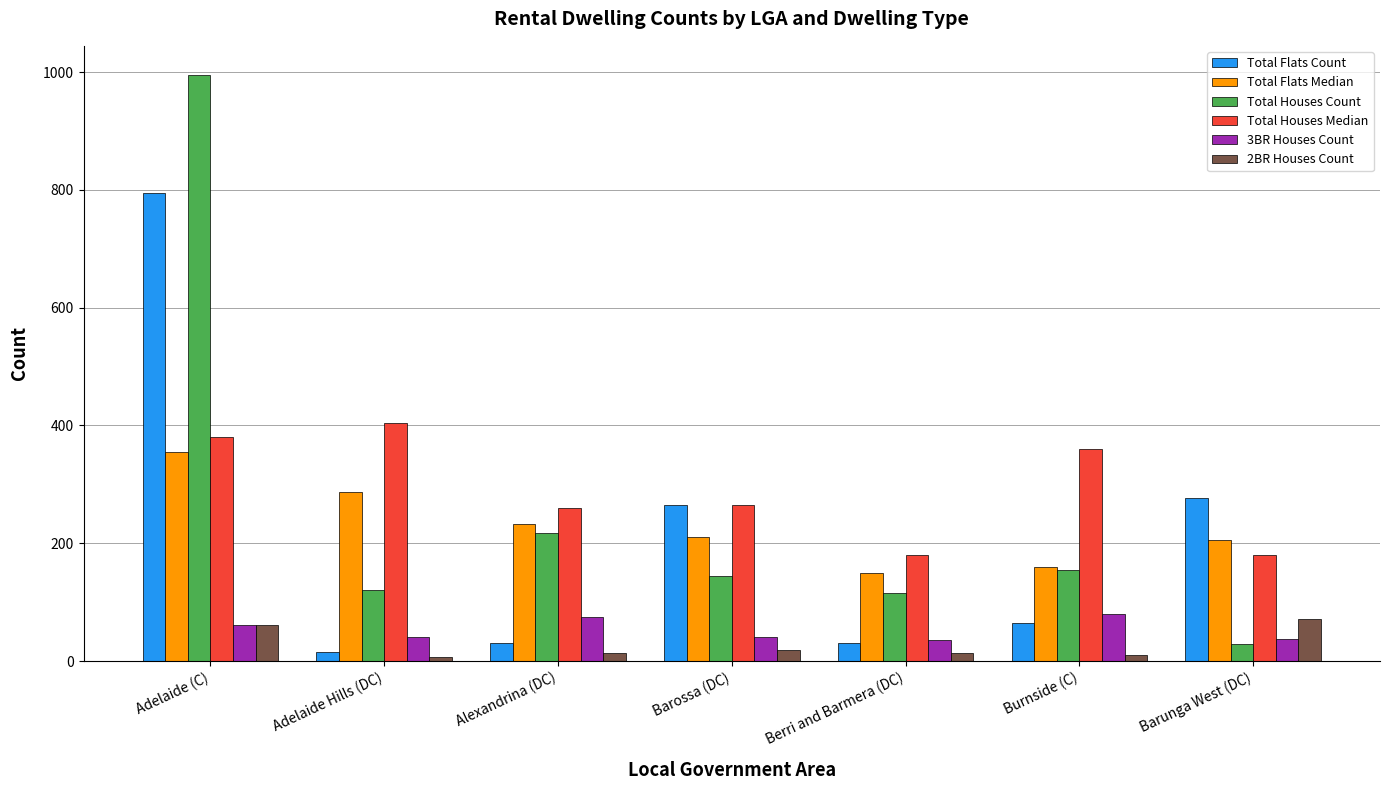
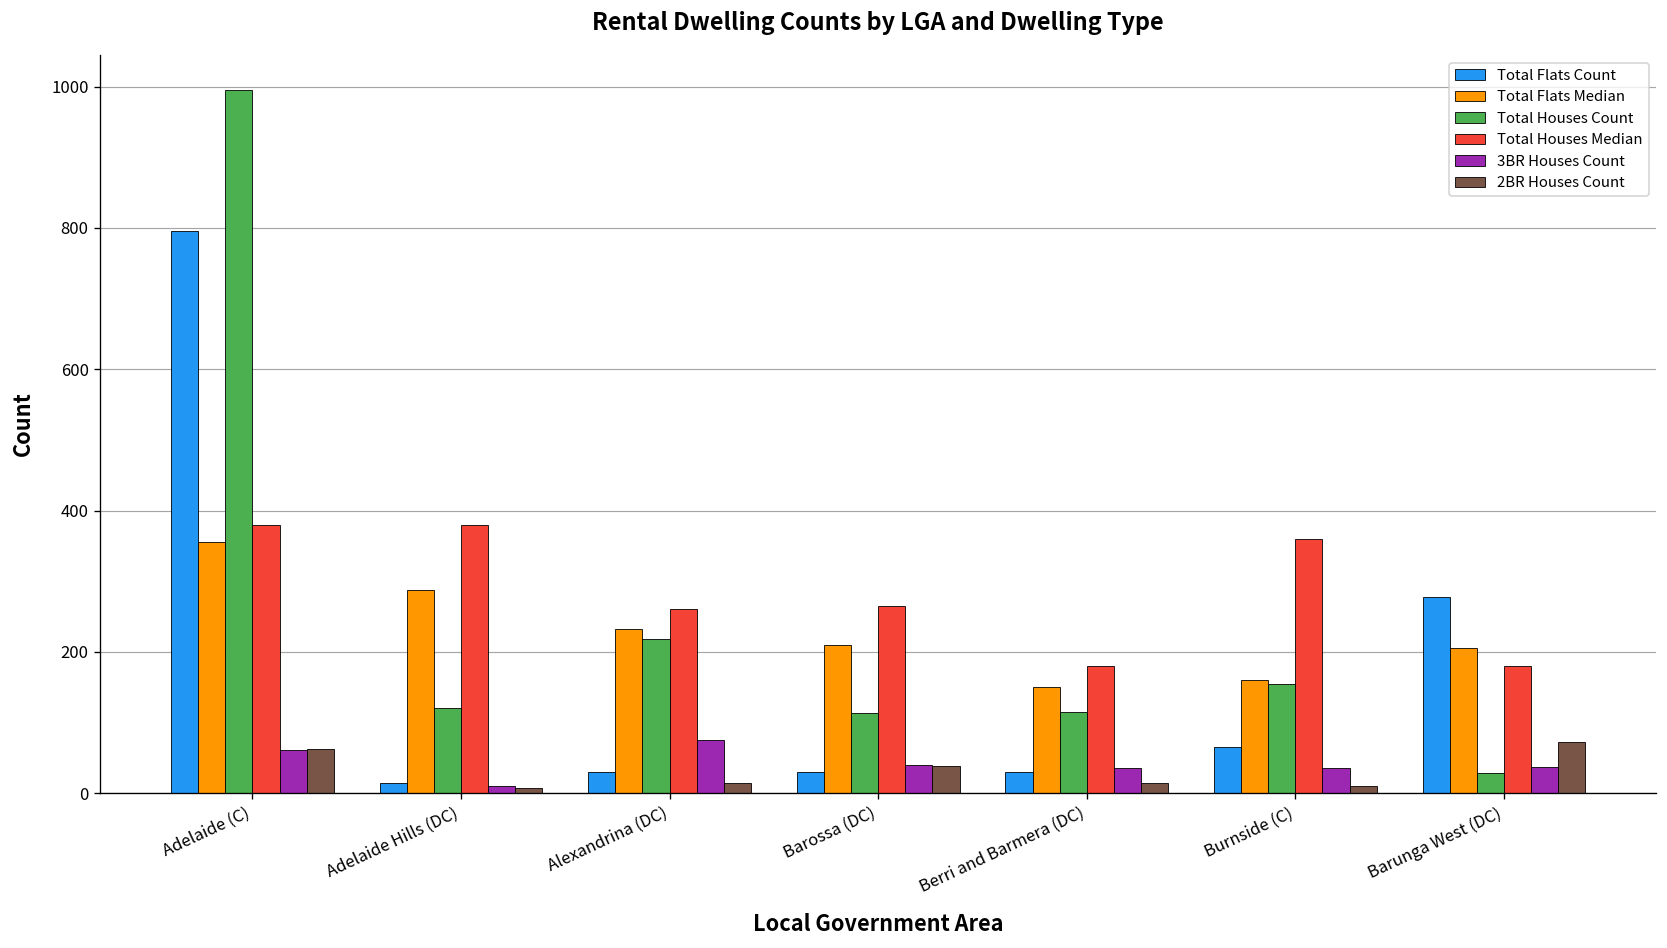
  {
    "Total Flats Count": {
      "Adelaide (C)": 800,
      "Adelaide Hills (DC)": 20,
      "Alexandrina (DC)": 30,
-     "Barossa (DC)": 270,
+     "Barossa (DC)": 30,
      "Berri and Barmera (DC)": 30,
      "Burnside (C)": 70,
      "Barunga West (DC)": 280
    },
    "Total Flats Median": {
      "Adelaide (C)": 360,
      "Adelaide Hills (DC)": 290,
      "Alexandrina (DC)": 230,
      "Barossa (DC)": 210,
      "Berri and Barmera (DC)": 150,
      "Burnside (C)": 160,
      "Barunga West (DC)": 210
    },
    "Total Houses Count": {
      "Adelaide (C)": 1000,
      "Adelaide Hills (DC)": 120,
      "Alexandrina (DC)": 220,
-     "Barossa (DC)": 150,
+     "Barossa (DC)": 110,
      "Berri and Barmera (DC)": 120,
      "Burnside (C)": 160,
      "Barunga West (DC)": 30
    },
    "Total Houses Median": {
      "Adelaide (C)": 380,
-     "Adelaide Hills (DC)": 400,
+     "Adelaide Hills (DC)": 380,
      "Alexandrina (DC)": 260,
      "Barossa (DC)": 270,
      "Berri and Barmera (DC)": 180,
      "Burnside (C)": 360,
      "Barunga West (DC)": 180
    },
    "3BR Houses Count": {
      "Adelaide (C)": 60,
-     "Adelaide Hills (DC)": 40,
+     "Adelaide Hills (DC)": 10,
      "Alexandrina (DC)": 80,
      "Barossa (DC)": 40,
      "Berri and Barmera (DC)": 40,
-     "Burnside (C)": 80,
+     "Burnside (C)": 40,
      "Barunga West (DC)": 40
    },
    "2BR Houses Count": {
      "Adelaide (C)": 60,
      "Adelaide Hills (DC)": 10,
      "Alexandrina (DC)": 10,
-     "Barossa (DC)": 20,
+     "Barossa (DC)": 40,
      "Berri and Barmera (DC)": 10,
      "Burnside (C)": 10,
      "Barunga West (DC)": 70
    }
  }
